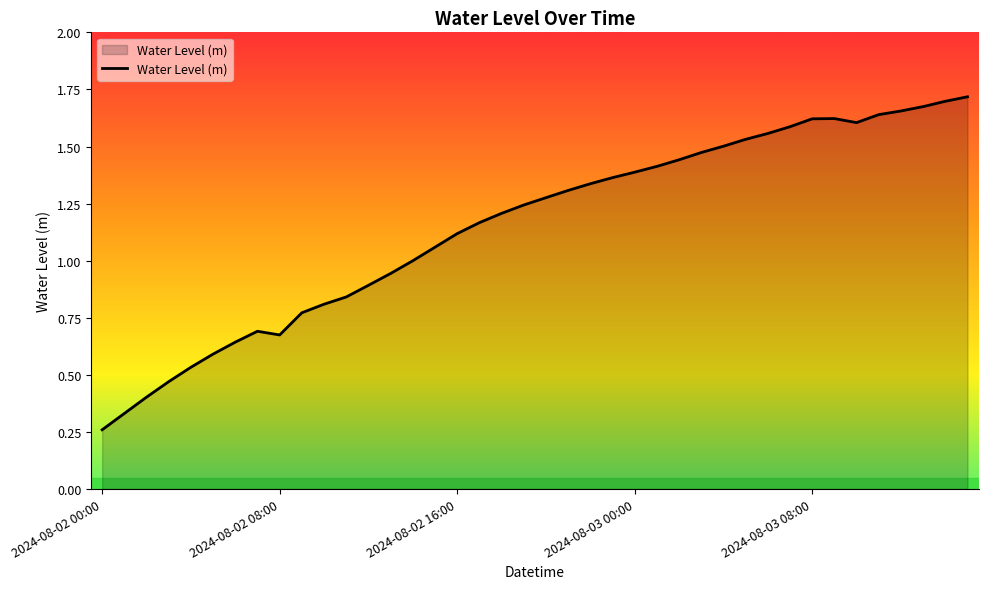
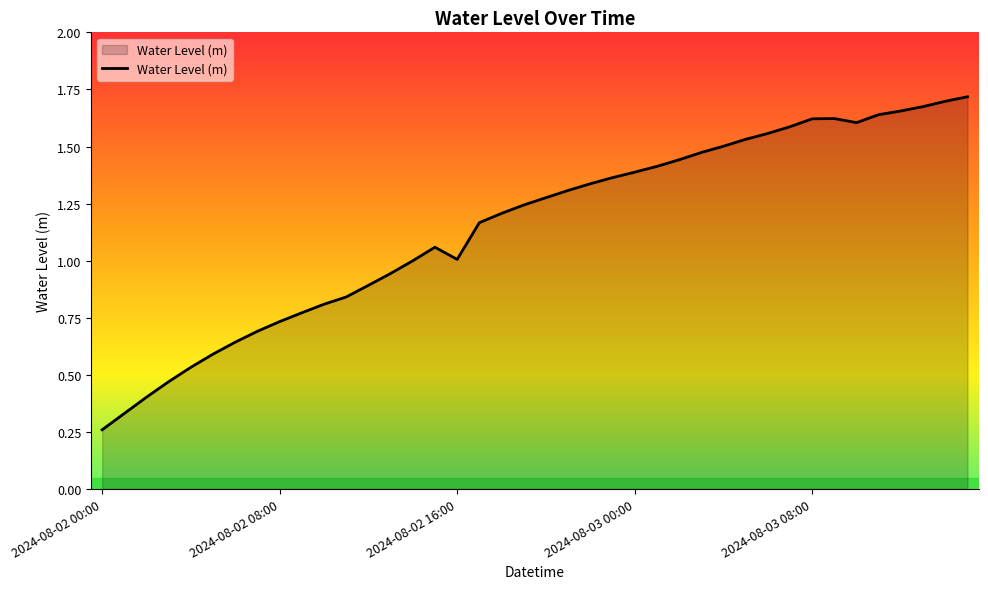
  {
    "2024-08-02 00:00": 0.26,
-   "2024-08-02 08:00": 0.67,
-   "2024-08-02 16:00": 1.12,
+   "2024-08-02 08:00": 0.73,
+   "2024-08-02 16:00": 1.01,
    "2024-08-03 00:00": 1.39,
    "2024-08-03 08:00": 1.62
  }
